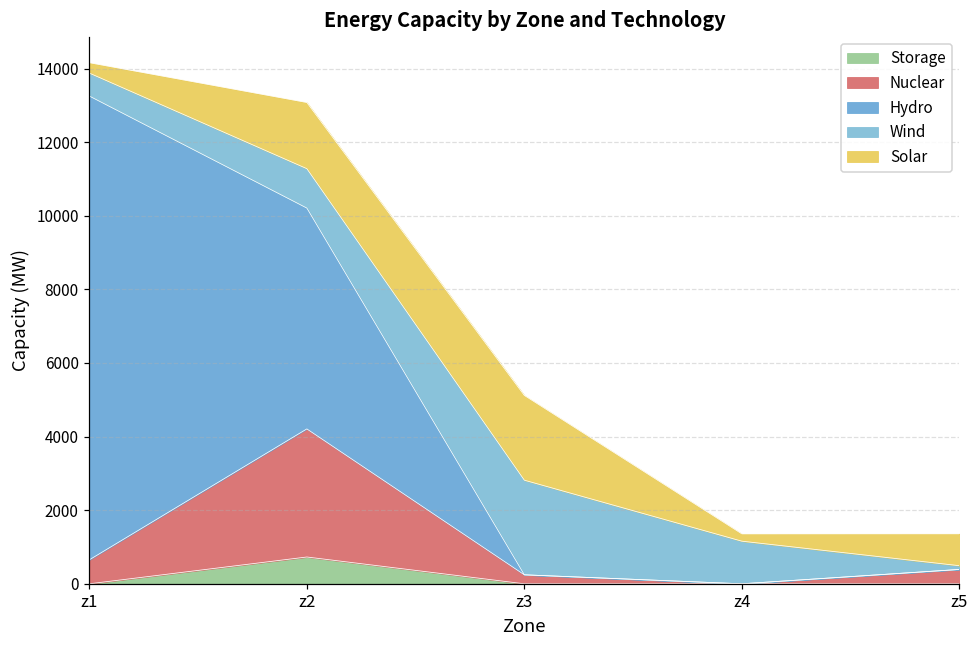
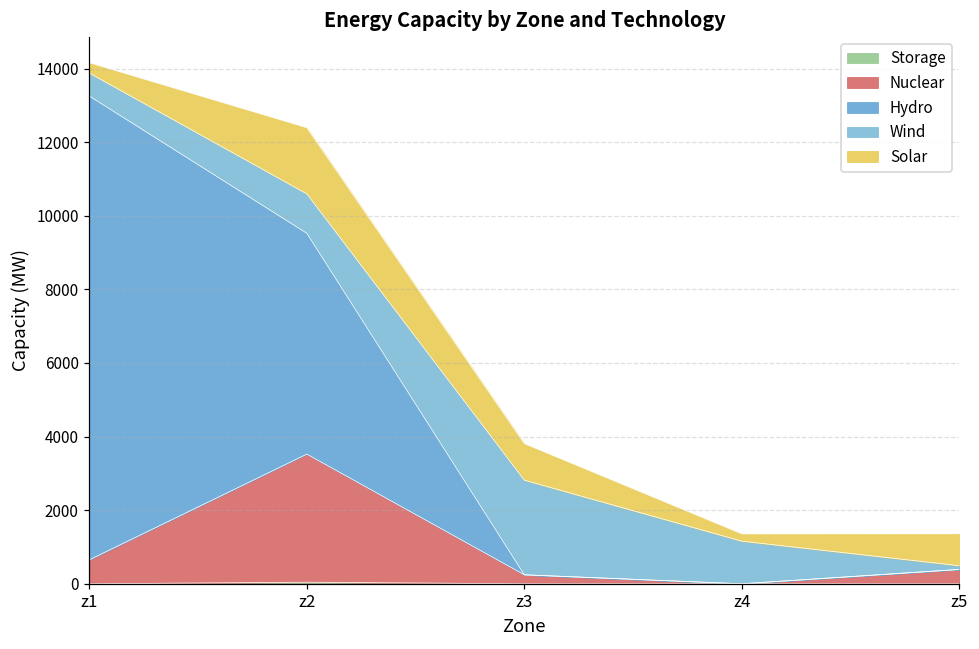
  {
    "Storage": {
      "z1": 0,
-     "z2": 700,
+     "z2": 0,
      "z3": 0,
      "z5": 0
    },
    "Nuclear": {
      "z1": 700,
      "z2": 3500
    },
    "Solar": {
      "z1": 300,
      "z2": 1800,
-     "z3": 2300,
+     "z3": 1000,
      "z4": 200,
      "z5": 900
    }
  }
